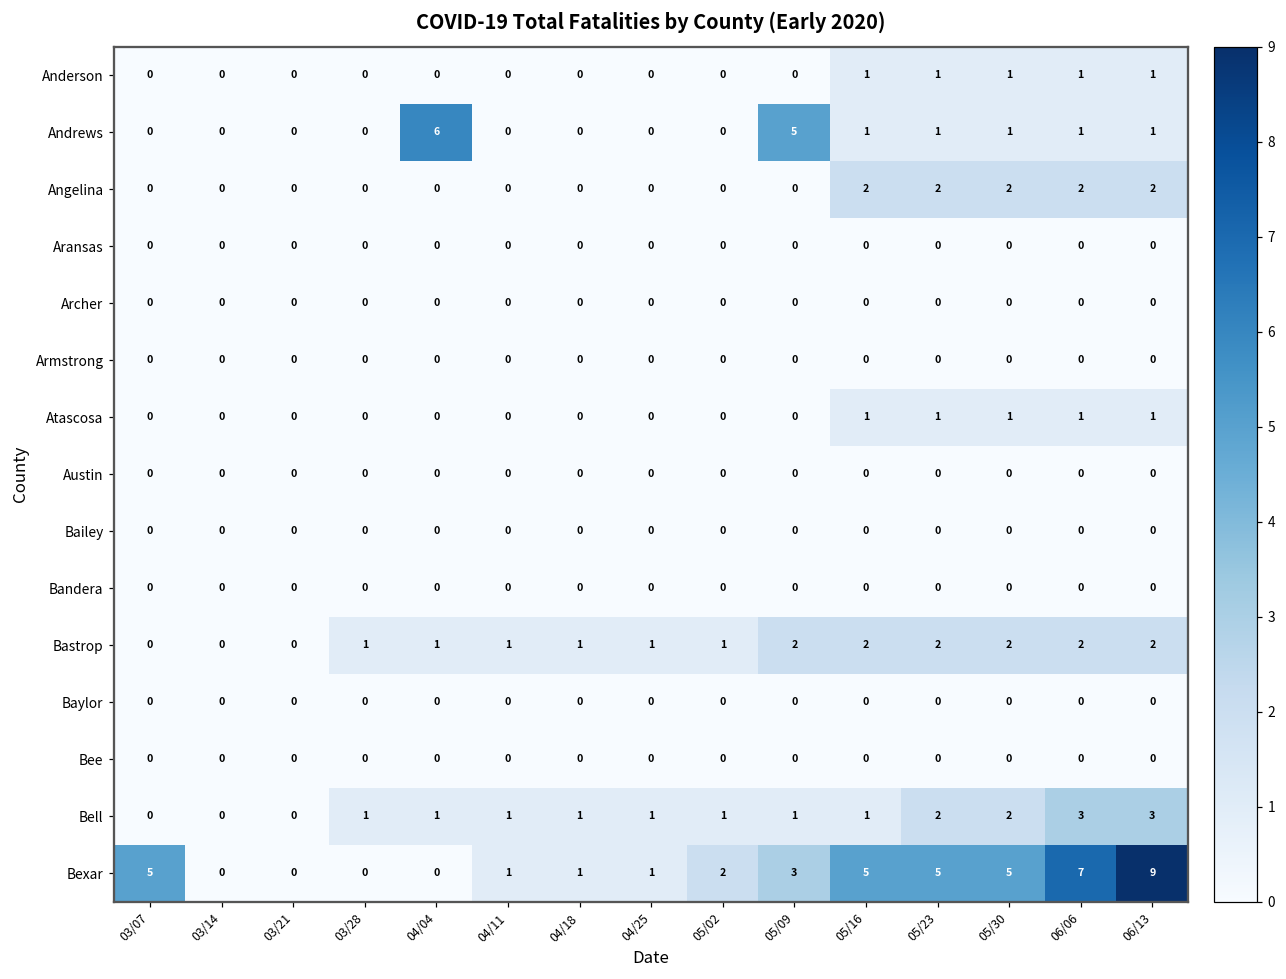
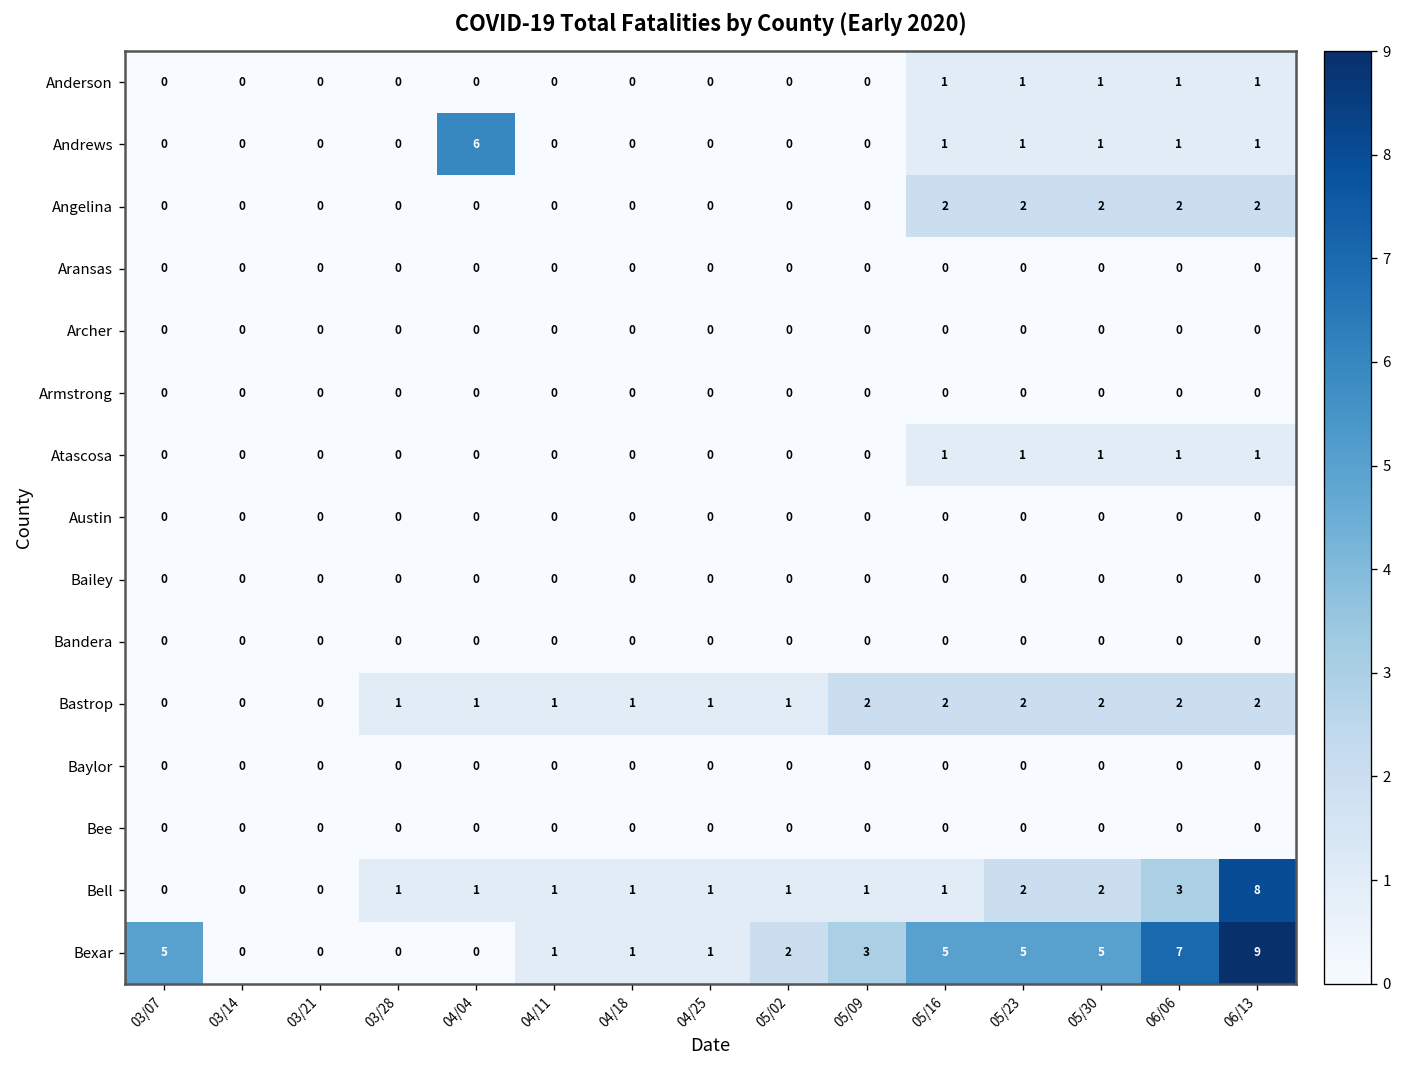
  {
    "Andrews": {
      "03/07": 0,
      "03/14": 0,
      "03/21": 0,
      "03/28": 0,
      "04/04": 6,
      "04/11": 0,
      "04/18": 0,
      "04/25": 0,
      "05/02": 0,
-     "05/09": 5,
+     "05/09": 0,
      "05/16": 1,
      "05/23": 1,
      "05/30": 1,
      "06/06": 1,
      "06/13": 1
    },
    "Bell": {
      "03/07": 0,
      "03/14": 0,
      "03/21": 0,
      "03/28": 1,
      "04/04": 1,
      "04/11": 1,
      "04/18": 1,
      "04/25": 1,
      "05/02": 1,
      "05/09": 1,
      "05/16": 1,
      "05/23": 2,
      "05/30": 2,
      "06/06": 3,
-     "06/13": 3
+     "06/13": 8
    }
  }
